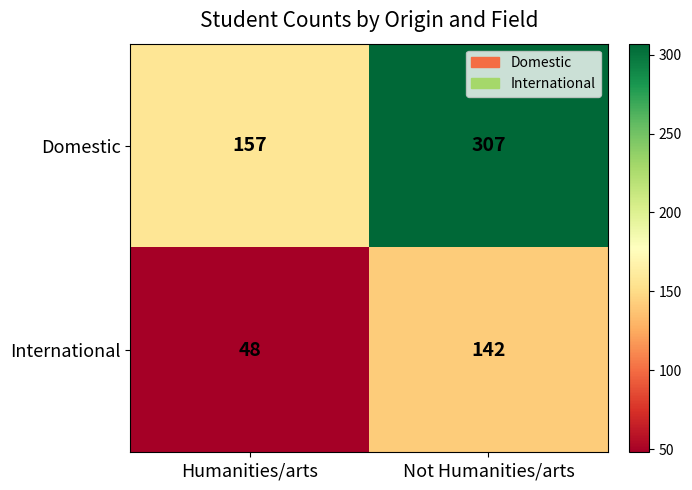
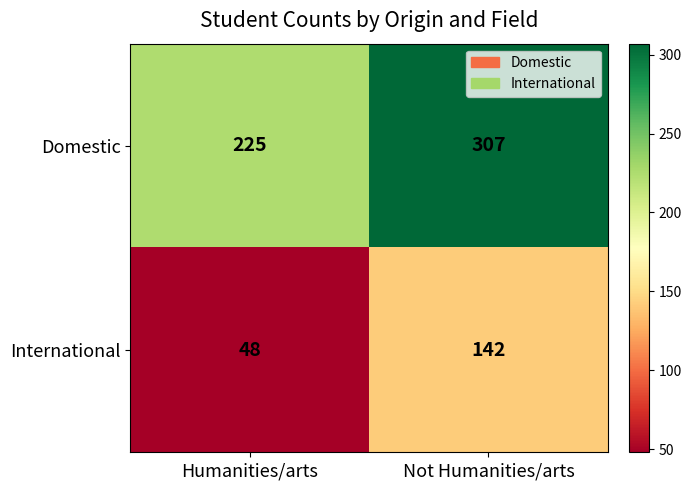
  {
    "Domestic": {
-     "Humanities/arts": 157,
+     "Humanities/arts": 225,
      "Not Humanities/arts": 307
    },
    "International": {
      "Humanities/arts": 48,
      "Not Humanities/arts": 142
    }
  }
